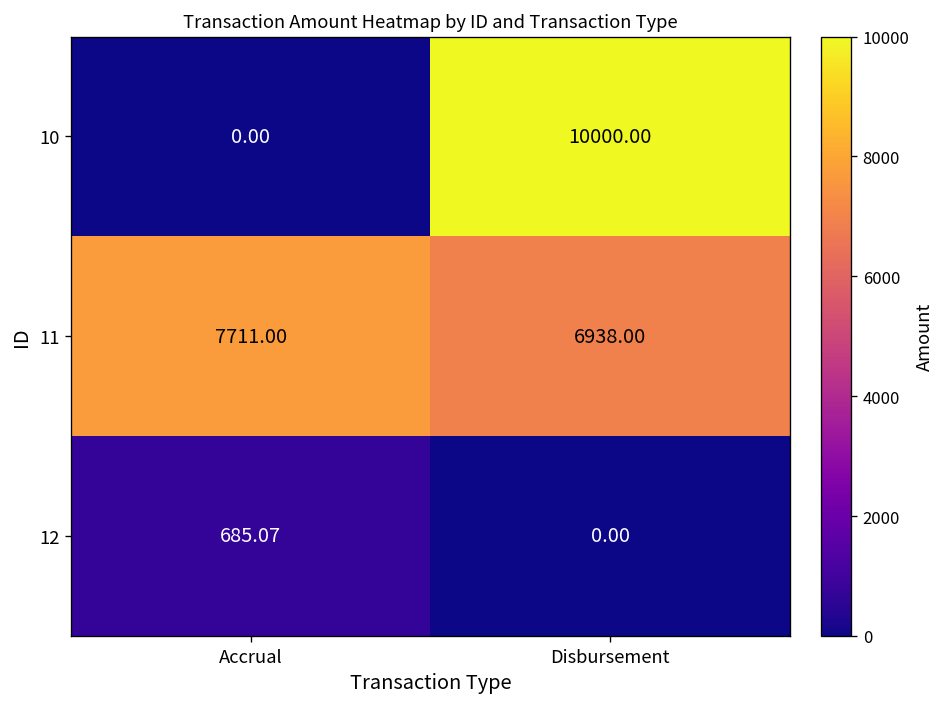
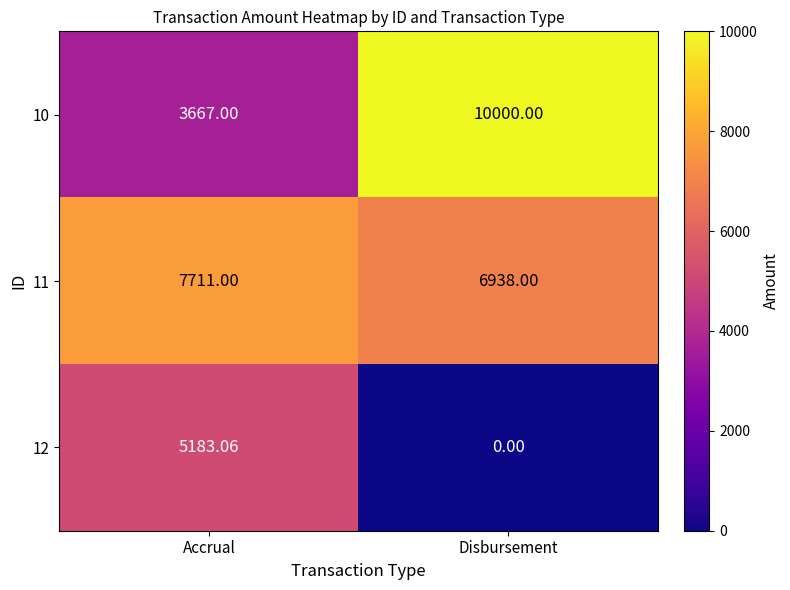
  {
    "10": {
-     "Accrual": 0.00,
+     "Accrual": 3667.00,
      "Disbursement": 10000.00
    },
    "11": {
      "Accrual": 7711.00,
      "Disbursement": 6938.00
    },
    "12": {
-     "Accrual": 685.07,
+     "Accrual": 5183.06,
      "Disbursement": 0.00
    }
  }
